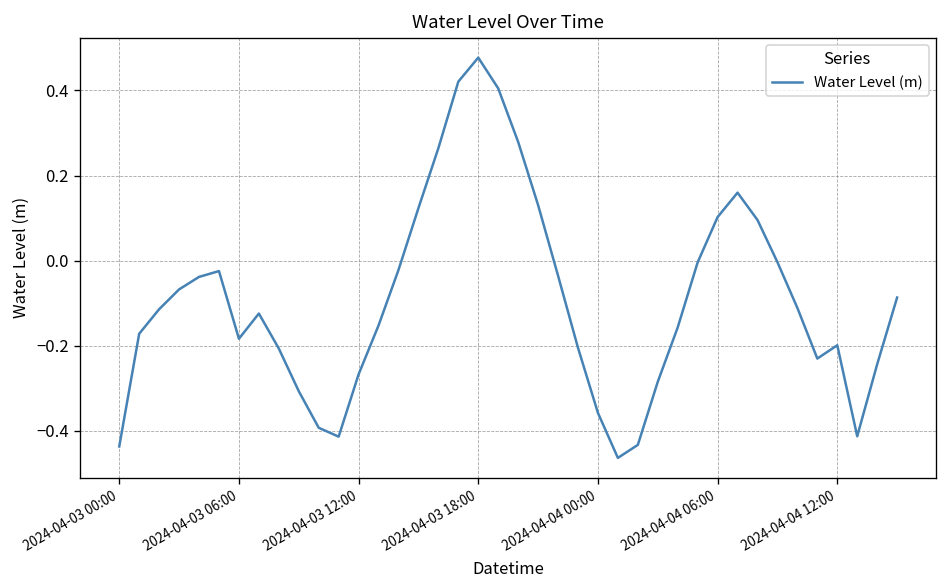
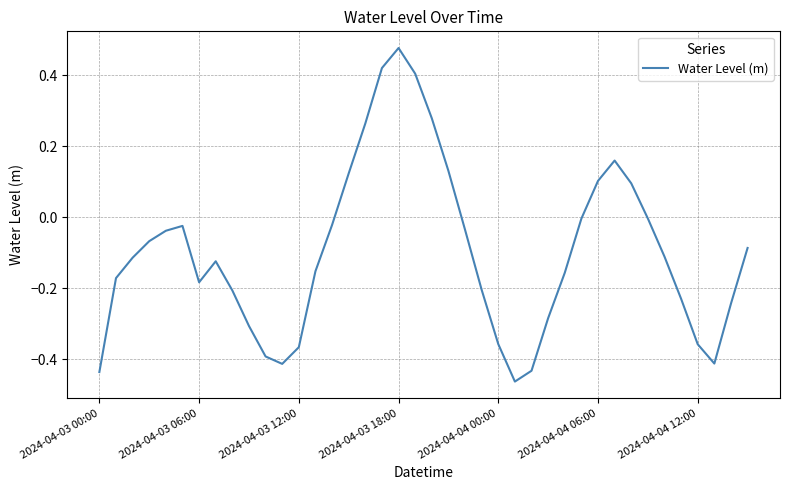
  {
    "2024-04-03 00:00": -0.44,
    "2024-04-03 06:00": -0.18,
-   "2024-04-03 12:00": -0.27,
+   "2024-04-03 12:00": -0.37,
    "2024-04-03 18:00": 0.48,
    "2024-04-04 00:00": -0.36,
    "2024-04-04 06:00": 0.10,
-   "2024-04-04 12:00": -0.20
+   "2024-04-04 12:00": -0.36
  }
